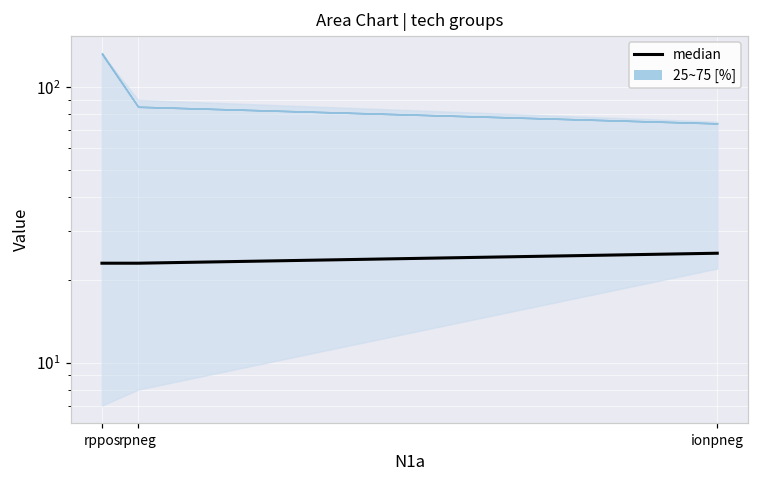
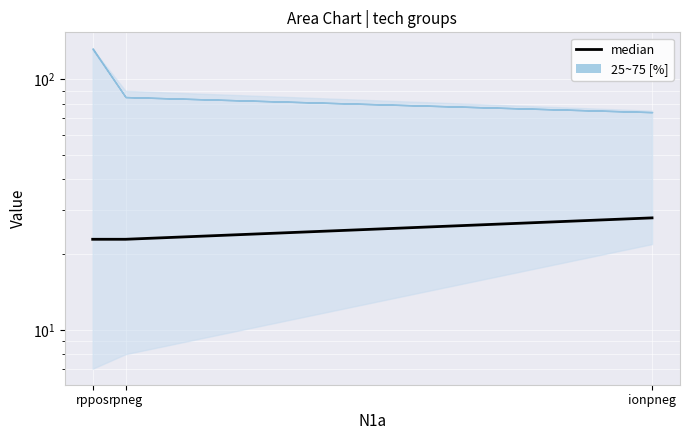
  {
    "median": {
      "rppos": 23,
      "rpneg": 23,
-     "ionpneg": 25
+     "ionpneg": 28
    }
  }
